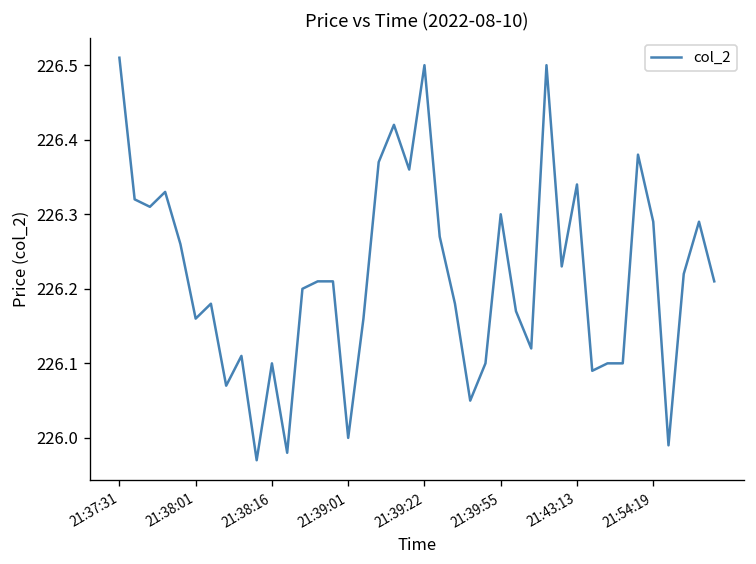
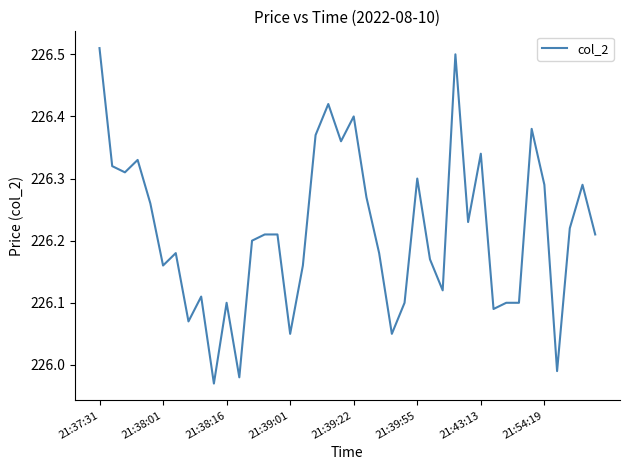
  {
    "21:37:31": 226.51,
    "21:38:16": 226.10,
-   "21:39:01": 226.00,
-   "21:39:22": 226.5,
+   "21:39:01": 226.05,
+   "21:39:22": 226.4,
    "21:39:55": 226.30,
    "21:54:19": 226.29
  }
